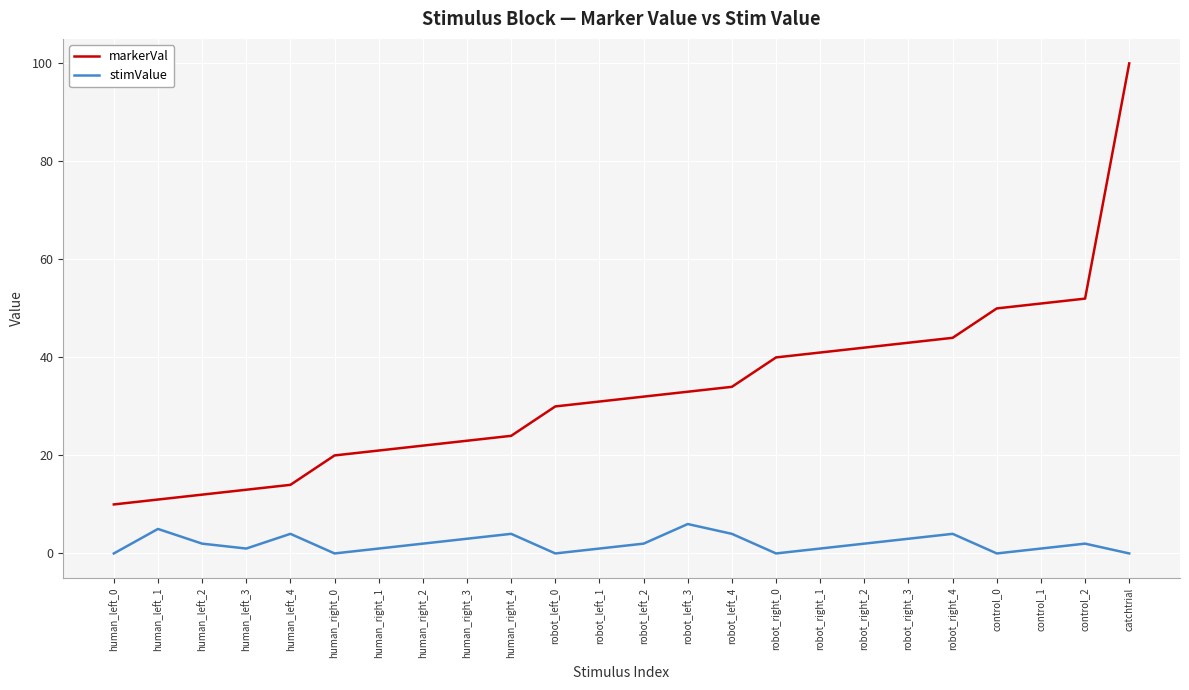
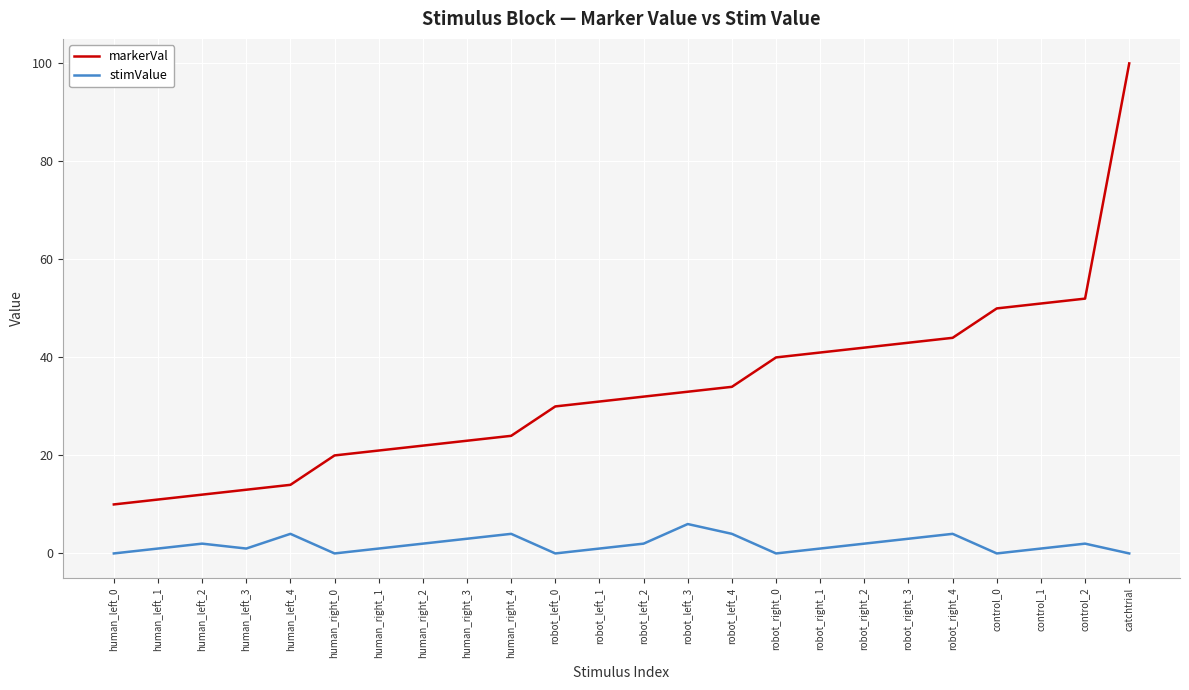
  {
    "markerVal": {
      "human_left_0": 10,
      "human_left_1": 11,
      "human_left_2": 12,
      "human_left_3": 13,
      "human_left_4": 14,
      "human_right_0": 20,
      "human_right_1": 21,
      "human_right_2": 22,
      "human_right_3": 23,
      "human_right_4": 24,
      "robot_left_0": 30,
      "robot_left_1": 31,
      "robot_left_2": 32,
      "robot_left_3": 33,
      "robot_left_4": 34,
      "robot_right_0": 40,
      "robot_right_1": 41,
      "robot_right_2": 42,
      "robot_right_3": 43,
      "robot_right_4": 44,
      "control_0": 50,
      "control_1": 51,
      "control_2": 52,
      "catchtrial": 100
    },
    "stimValue": {
      "human_left_0": 0,
-     "human_left_1": 5,
+     "human_left_1": 1,
      "human_left_2": 2,
      "human_left_3": 1,
      "human_left_4": 4,
      "human_right_0": 0,
      "human_right_1": 1,
      "human_right_2": 2,
      "human_right_3": 3,
      "human_right_4": 4,
      "robot_left_0": 0,
      "robot_left_1": 1,
      "robot_left_2": 2,
      "robot_left_3": 6,
      "robot_left_4": 4,
      "robot_right_0": 0,
      "robot_right_1": 1,
      "robot_right_2": 2,
      "robot_right_3": 3,
      "robot_right_4": 4,
      "control_0": 0,
      "control_1": 1,
      "control_2": 2,
      "catchtrial": 0
    }
  }
